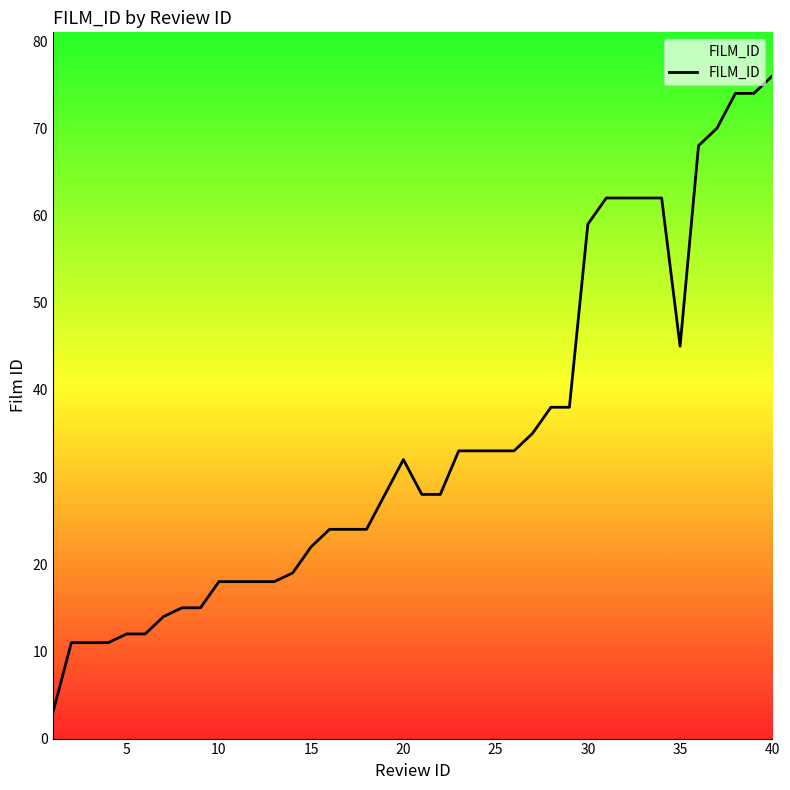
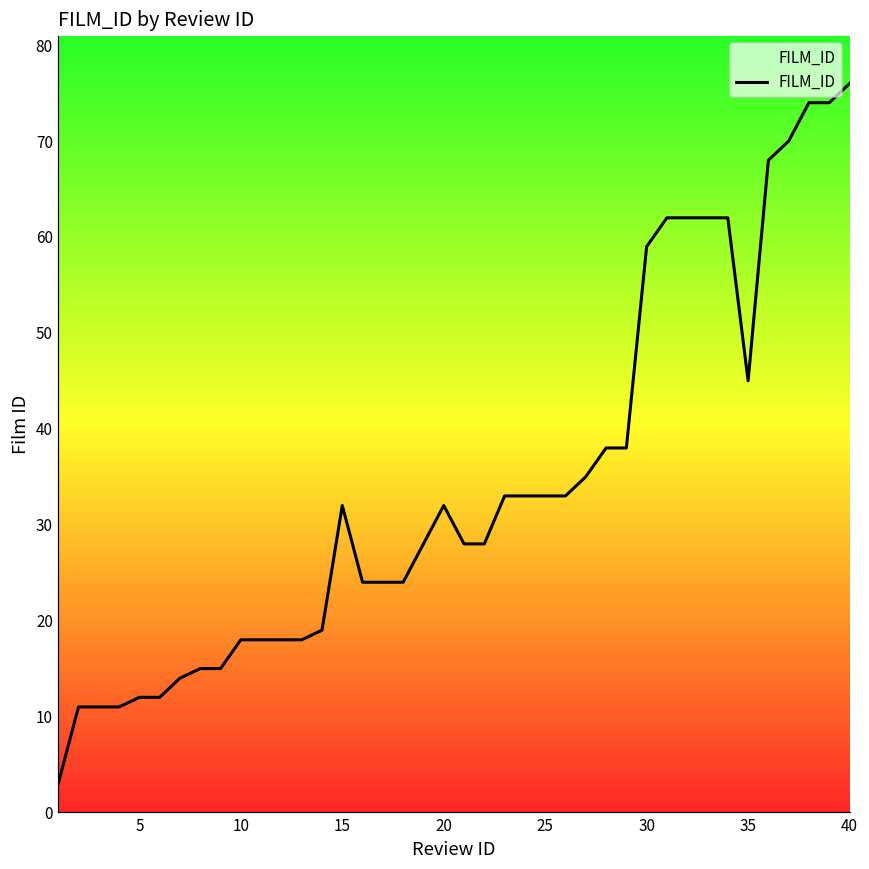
  {
    "5": 12,
    "10": 18,
-   "15": 22,
+   "15": 32,
    "20": 32,
    "25": 33,
    "30": 59,
    "35": 45,
    "40": 76
  }
